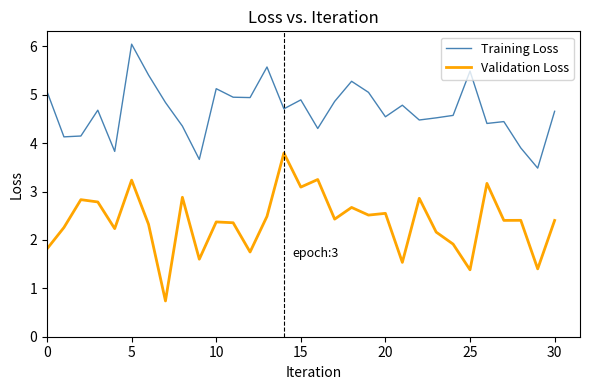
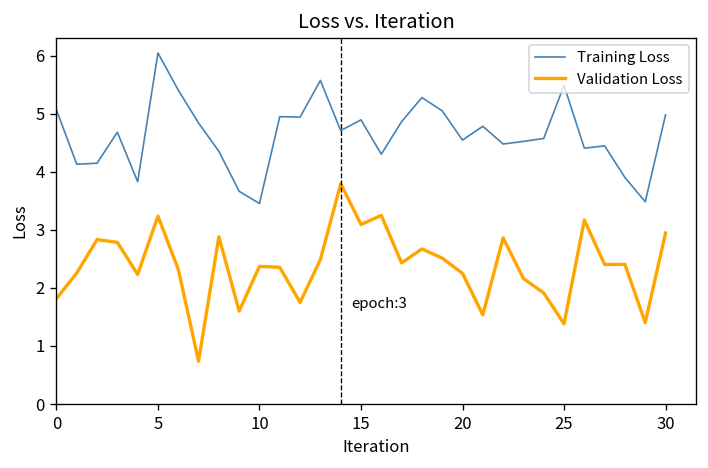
  {
    "Training Loss": {
      "0": 5.1,
      "5": 6.0,
-     "10": 5.1,
+     "10": 3.5,
      "15": 4.9,
      "20": 4.5,
-     "30": 4.7
+     "30": 5.0
    },
    "Validation Loss": {
      "0": 1.8,
      "5": 3.2,
      "10": 2.4,
      "15": 3.1,
-     "20": 2.5,
+     "20": 2.3,
      "25": 1.4,
-     "30": 2.4
+     "30": 2.9
    }
  }
